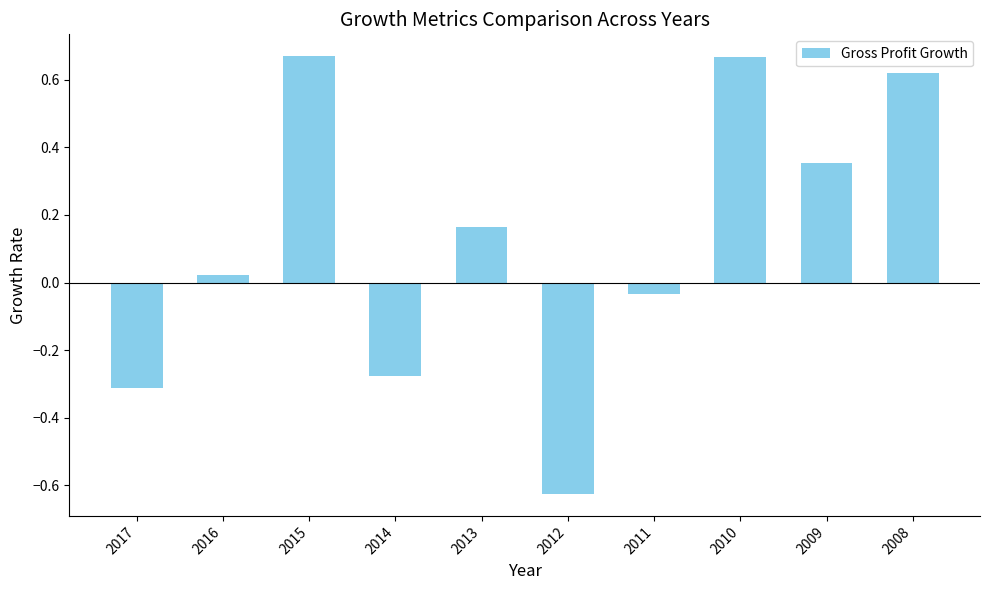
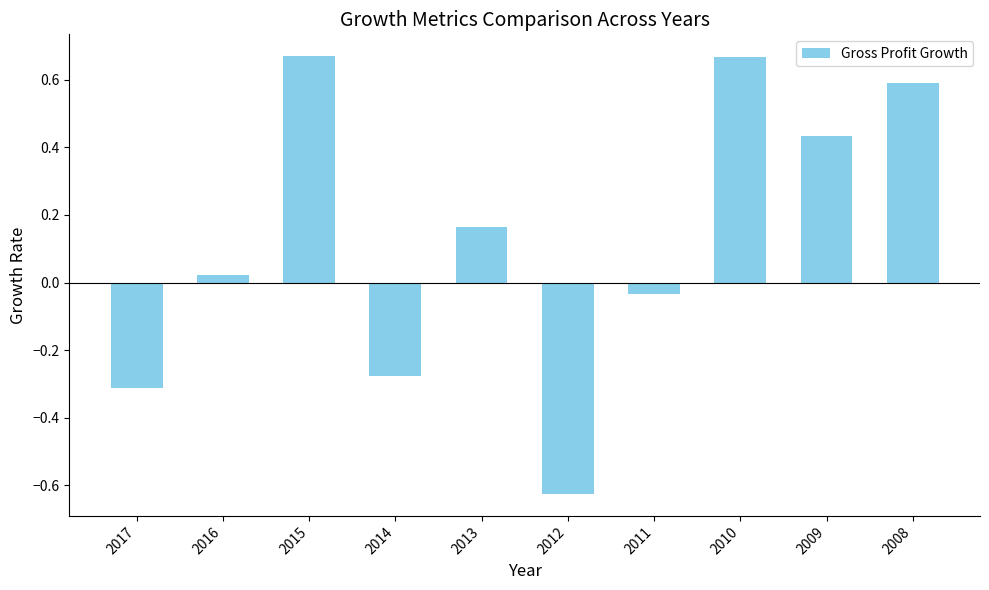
  {
    "2017": -0.31,
    "2016": 0.02,
    "2015": 0.67,
    "2014": -0.28,
    "2013": 0.16,
    "2012": -0.63,
    "2011": -0.03,
    "2010": 0.67,
-   "2009": 0.35,
-   "2008": 0.62
+   "2009": 0.43,
+   "2008": 0.59
  }
